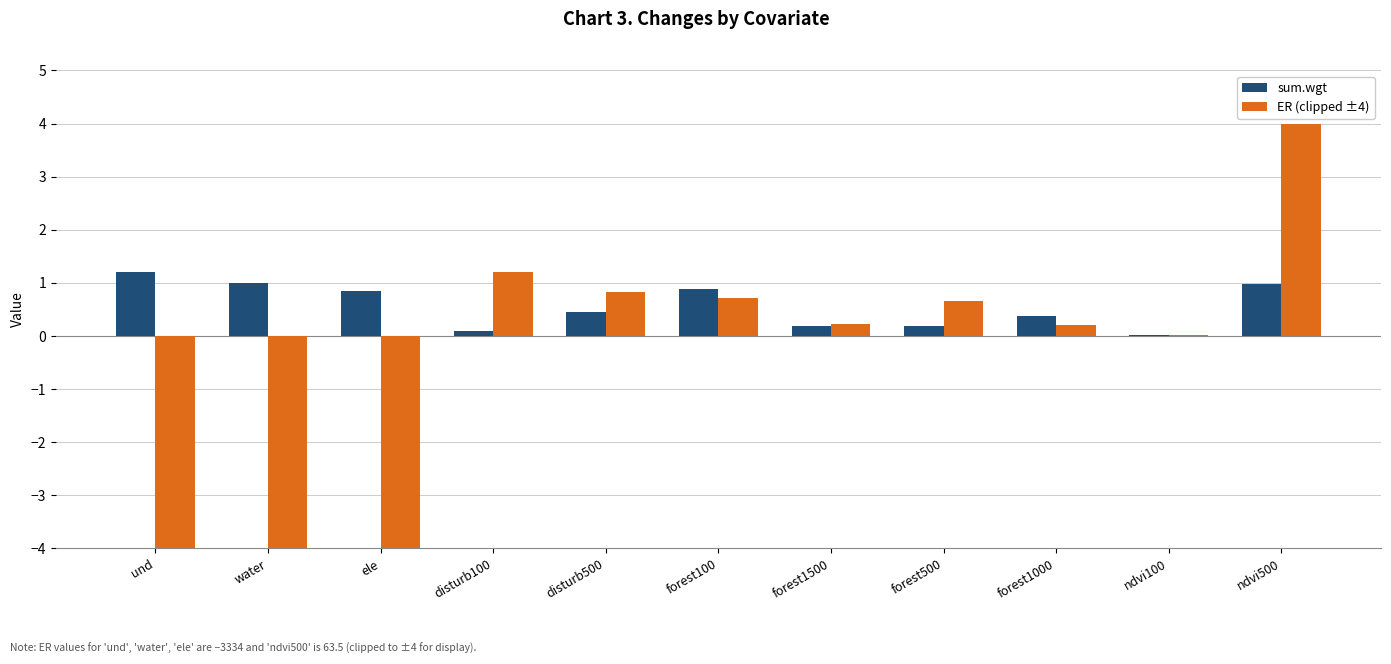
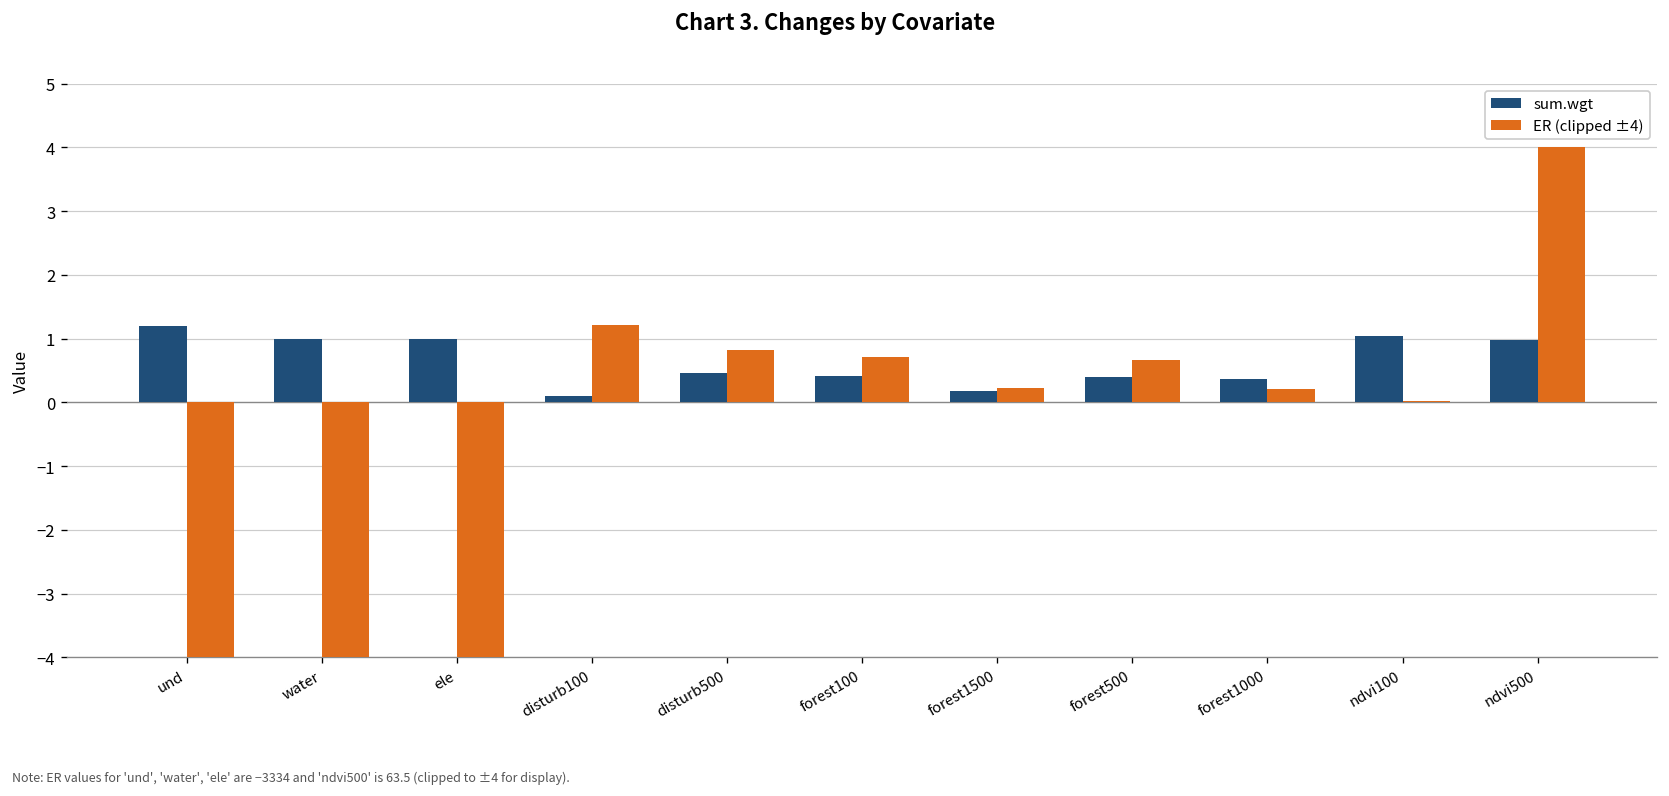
  {
    "sum.wgt": {
      "und": 1.2,
      "water": 1.0,
-     "ele": 0.8,
+     "ele": 1.0,
      "disturb100": 0.1,
      "disturb500": 0.5,
-     "forest100": 0.9,
+     "forest100": 0.4,
      "forest1500": 0.2,
-     "forest500": 0.2,
+     "forest500": 0.4,
      "forest1000": 0.4,
-     "ndvi100": 0.0,
+     "ndvi100": 1.0,
      "ndvi500": 1.0
    },
    "ER (clipped ±4)": {
      "und": -4.0,
      "water": -4.0,
      "ele": -4.0,
      "disturb100": 1.2,
      "disturb500": 0.8,
      "forest100": 0.7,
      "forest1500": 0.2,
      "forest500": 0.7,
      "forest1000": 0.2,
      "ndvi500": 4.0
    }
  }
